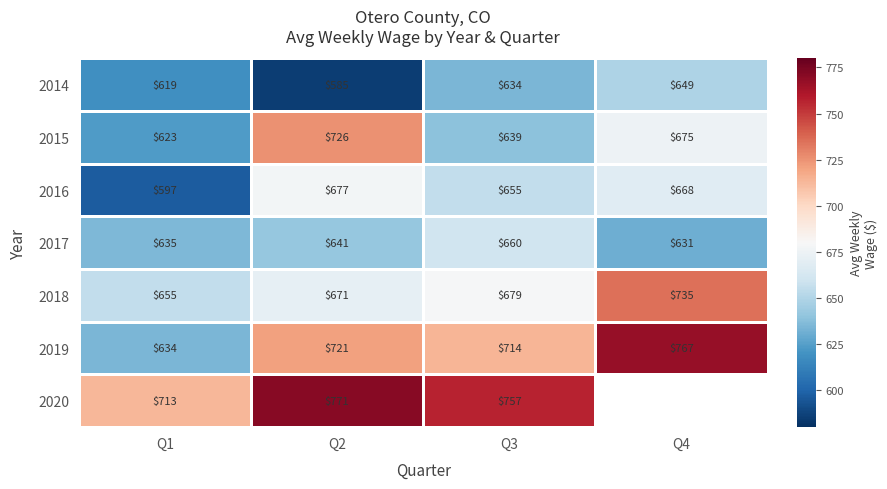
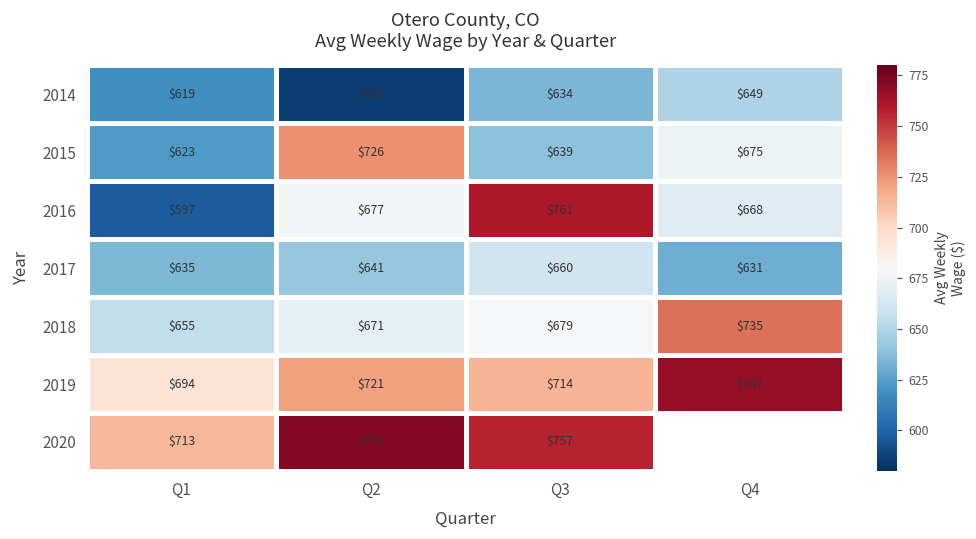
  {
    "2014": {
      "Q1": "$619",
      "Q2": "$585",
      "Q3": "$634",
      "Q4": "$649"
    },
    "2015": {
      "Q1": "$623",
      "Q2": "$726",
      "Q3": "$639",
      "Q4": "$675"
    },
    "2016": {
      "Q1": "$597",
      "Q2": "$677",
-     "Q3": "$655",
+     "Q3": "$761",
      "Q4": "$668"
    },
    "2017": {
      "Q1": "$635",
      "Q2": "$641",
      "Q3": "$660",
      "Q4": "$631"
    },
    "2018": {
      "Q1": "$655",
      "Q2": "$671",
      "Q3": "$679",
      "Q4": "$735"
    },
    "2019": {
-     "Q1": "$634",
+     "Q1": "$694",
      "Q2": "$721",
      "Q3": "$714",
      "Q4": "$767"
    },
    "2020": {
      "Q1": "$713",
      "Q2": "$771",
      "Q3": "$757"
    }
  }
